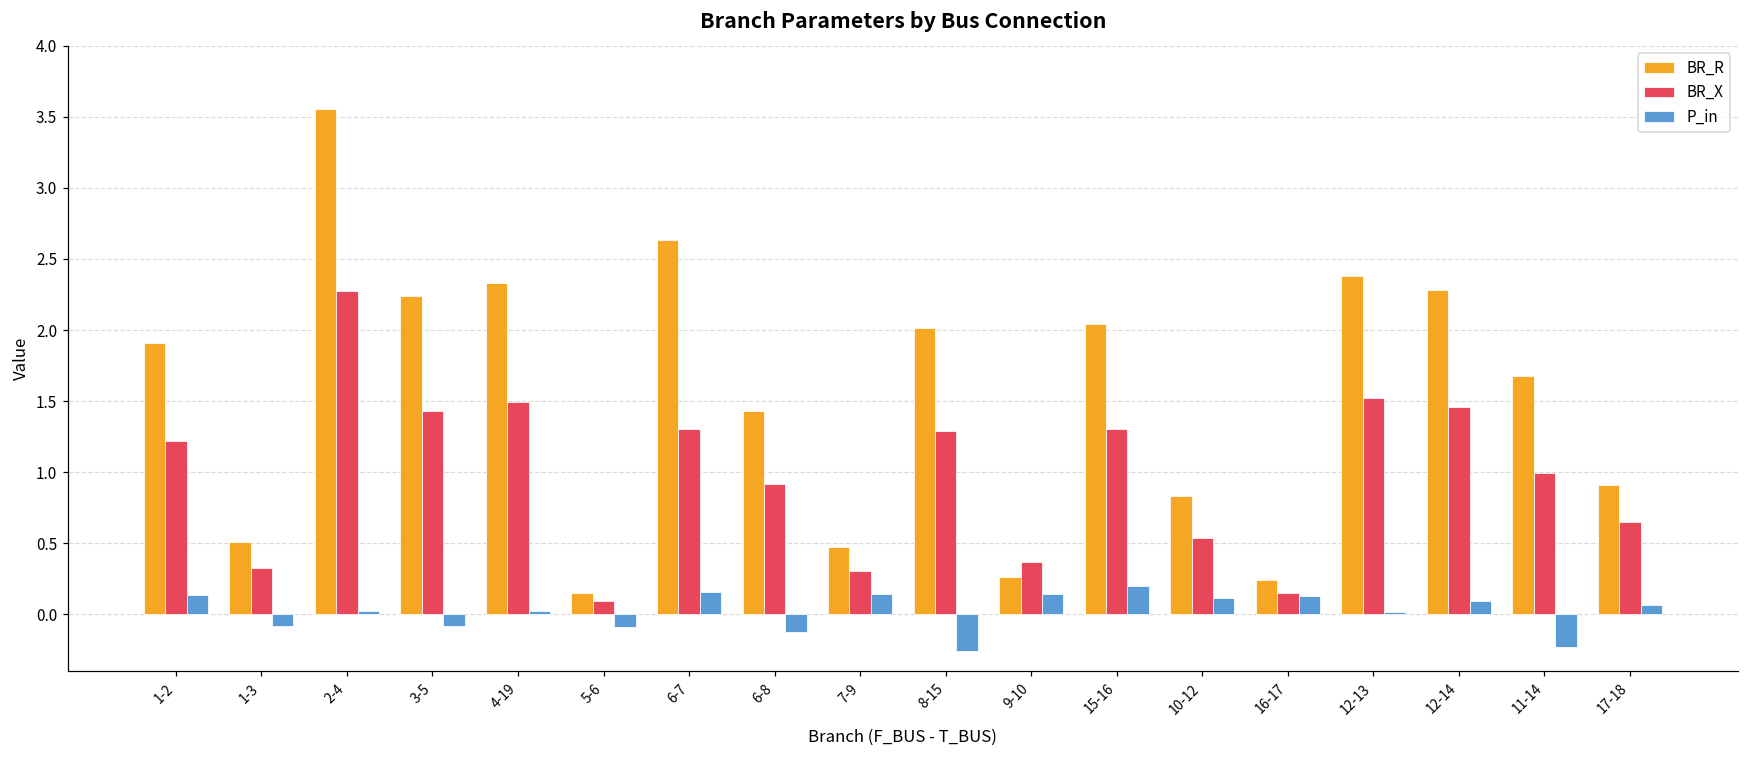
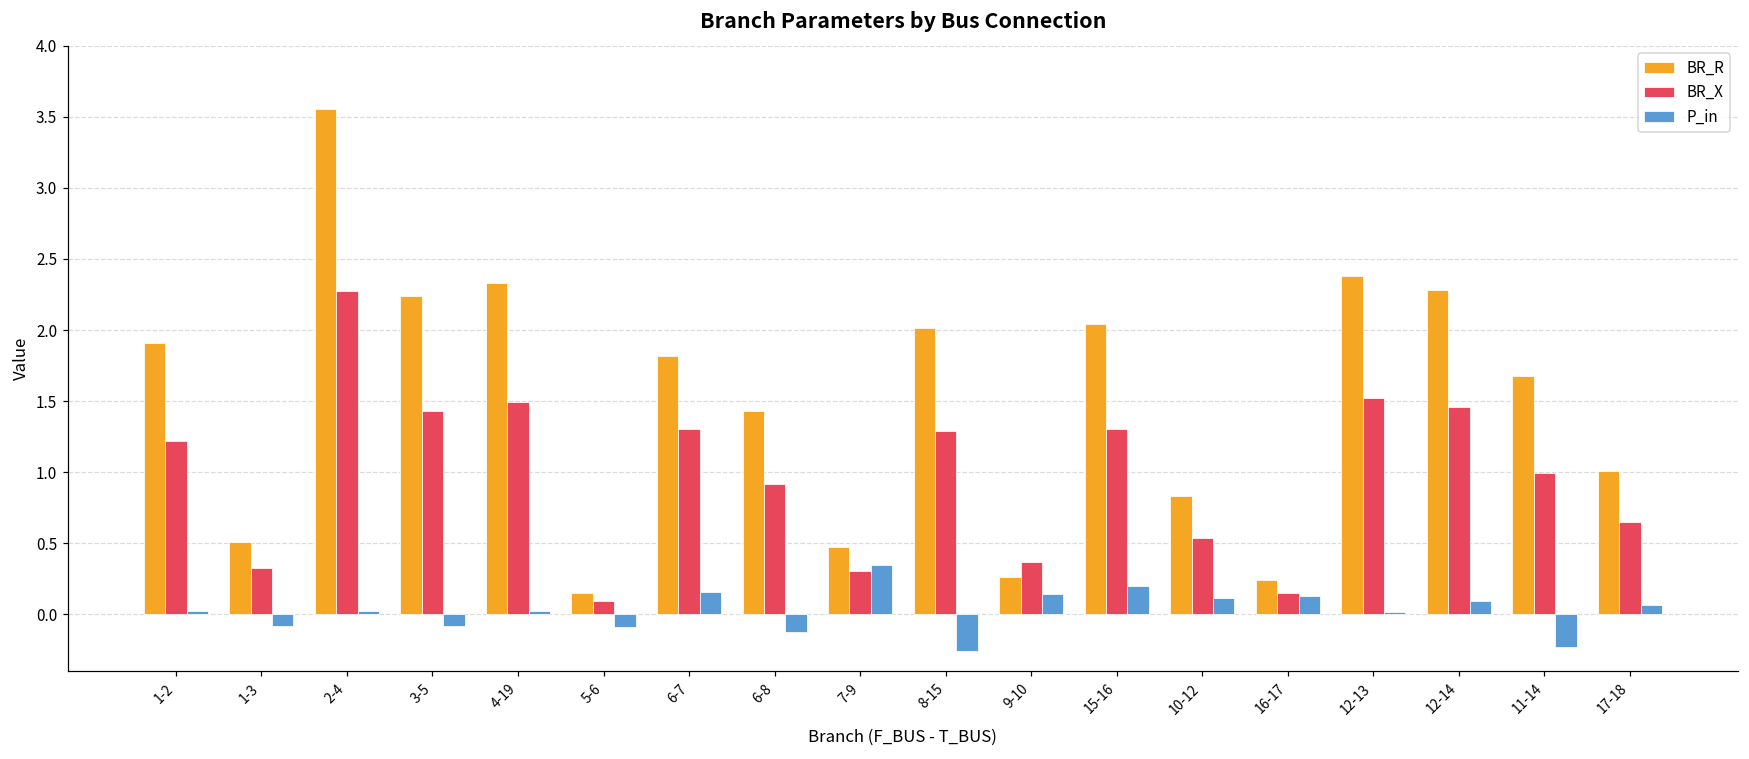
  {
    "BR_R": {
      "1-2": 1.91,
      "1-3": 0.51,
      "2-4": 3.56,
      "3-5": 2.24,
      "4-19": 2.33,
      "5-6": 0.15,
-     "6-7": 2.63,
+     "6-7": 1.81,
      "6-8": 1.43,
      "7-9": 0.47,
      "8-15": 2.02,
      "9-10": 0.26,
      "15-16": 2.04,
      "10-12": 0.83,
      "16-17": 0.24,
      "12-13": 2.38,
      "12-14": 2.28,
      "11-14": 1.68,
-     "17-18": 0.91
+     "17-18": 1.01
    },
    "BR_X": {
      "1-2": 1.22,
      "1-3": 0.32,
      "2-4": 2.28,
      "3-5": 1.43,
      "4-19": 1.49,
      "5-6": 0.10,
      "6-7": 1.30,
      "6-8": 0.92,
      "7-9": 0.30,
      "8-15": 1.29,
      "9-10": 0.37,
      "15-16": 1.31,
      "10-12": 0.53,
      "16-17": 0.15,
      "12-13": 1.52,
      "12-14": 1.46,
      "11-14": 1.00,
      "17-18": 0.65
    },
    "P_in": {
-     "1-2": 0.14,
+     "1-2": 0.02,
      "1-3": -0.08,
      "2-4": 0.02,
      "3-5": -0.08,
      "4-19": 0.02,
      "5-6": -0.09,
      "6-7": 0.16,
      "6-8": -0.13,
-     "7-9": 0.15,
+     "7-9": 0.34,
      "8-15": -0.26,
      "9-10": 0.15,
      "15-16": 0.20,
      "10-12": 0.11,
      "16-17": 0.13,
      "12-14": 0.10,
      "11-14": -0.23,
      "17-18": 0.06
    }
  }
